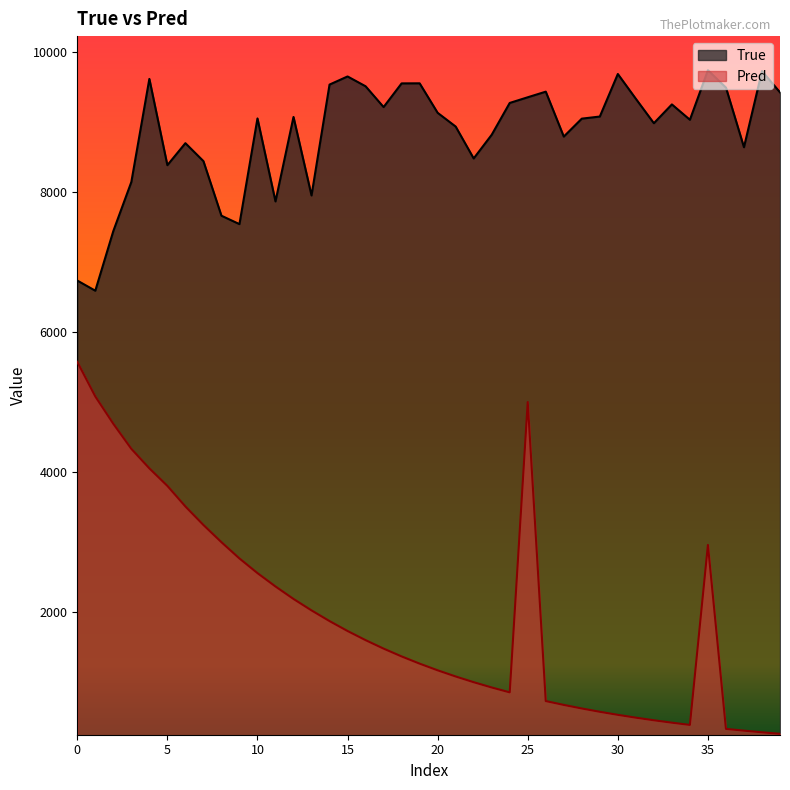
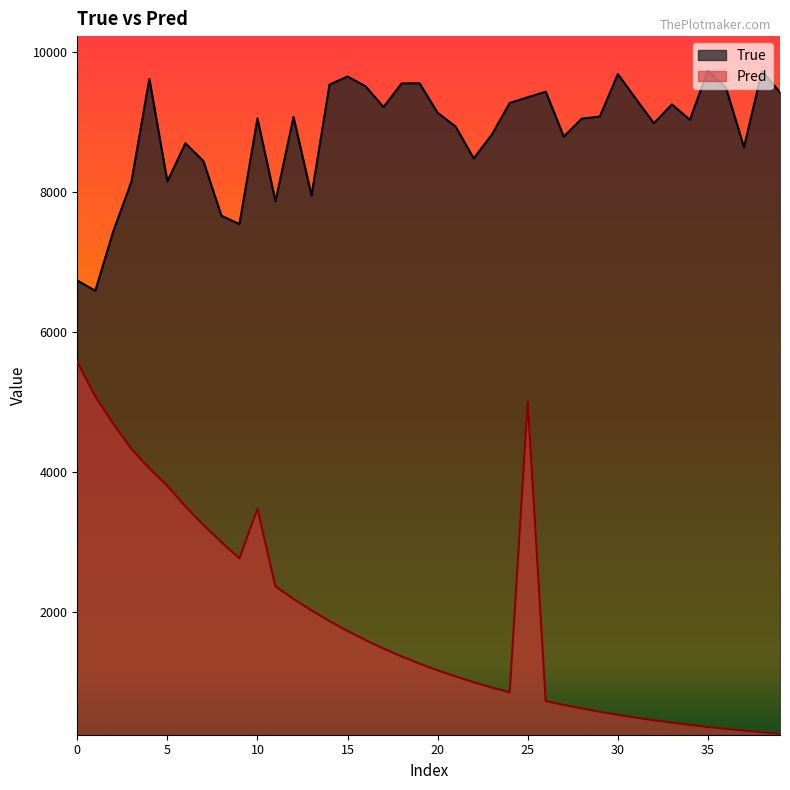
  {
    "True": {
      "0": 6700,
-     "5": 8400,
+     "5": 8100,
      "10": 9000,
      "15": 9600,
      "20": 9100,
      "25": 9300,
      "30": 9700
    },
    "Pred": {
      "0": 5600,
      "5": 3800,
-     "10": 2600,
+     "10": 3500,
      "15": 1700,
      "20": 1200,
      "25": 5000,
      "30": 500,
-     "35": 3000
+     "35": 400
    }
  }
